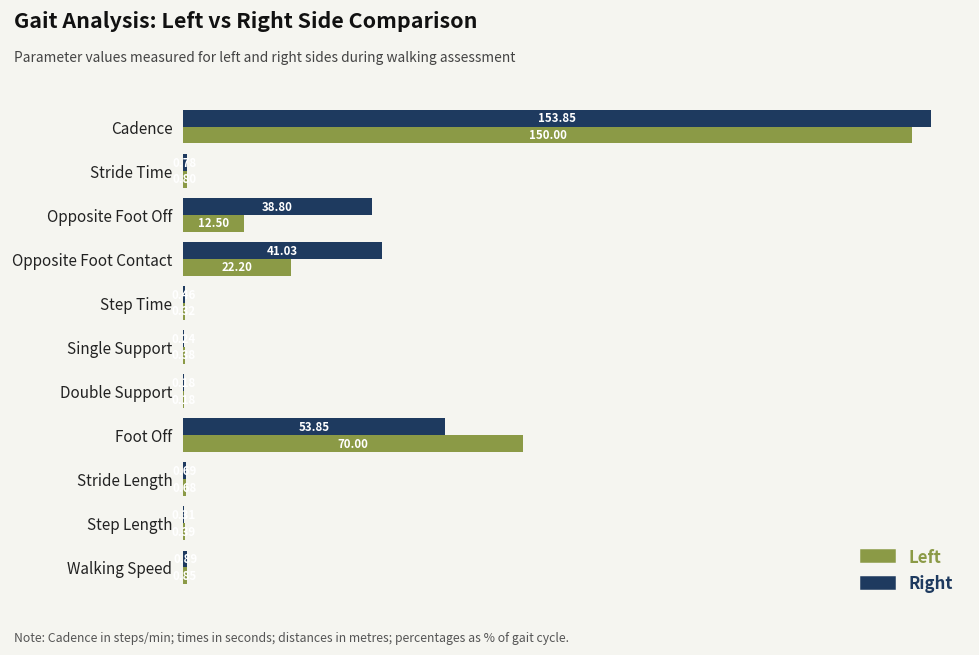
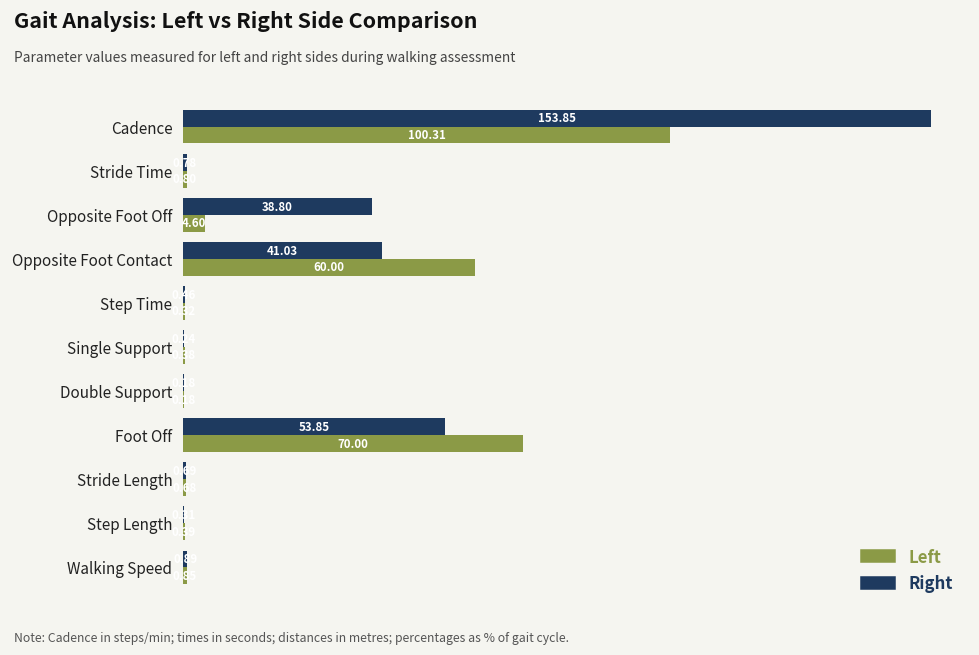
  {
    "Left": {
-     "Cadence": 150.00,
-     "Opposite Foot Off": 12.50,
-     "Opposite Foot Contact": 22.20,
+     "Cadence": 100.31,
+     "Opposite Foot Off": 4.60,
+     "Opposite Foot Contact": 60.00,
      "Foot Off": 70.00
    },
    "Right": {
      "Cadence": 153.85,
      "Opposite Foot Off": 38.80,
      "Opposite Foot Contact": 41.03,
      "Foot Off": 53.85
    }
  }
